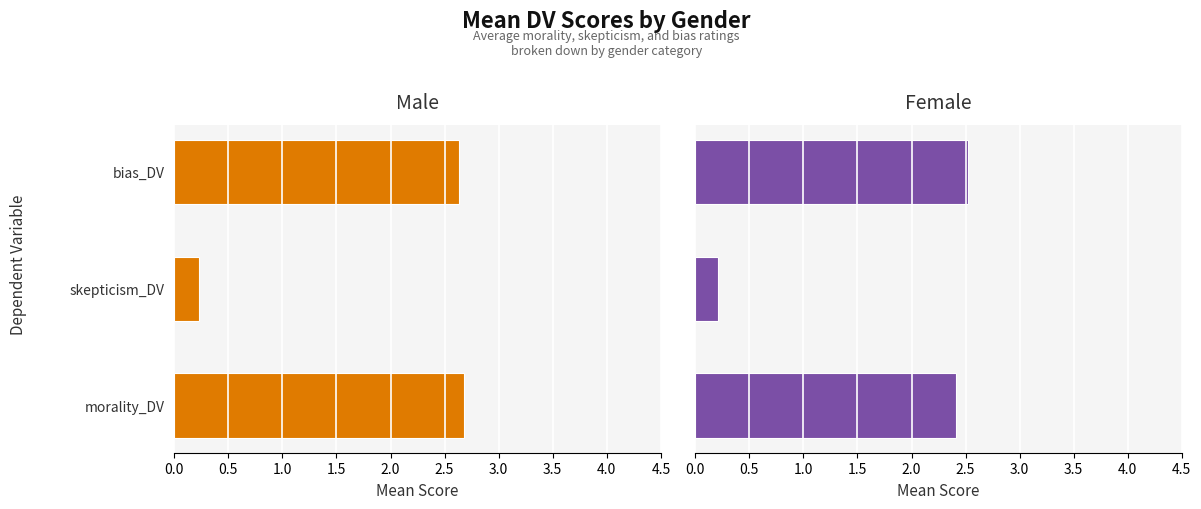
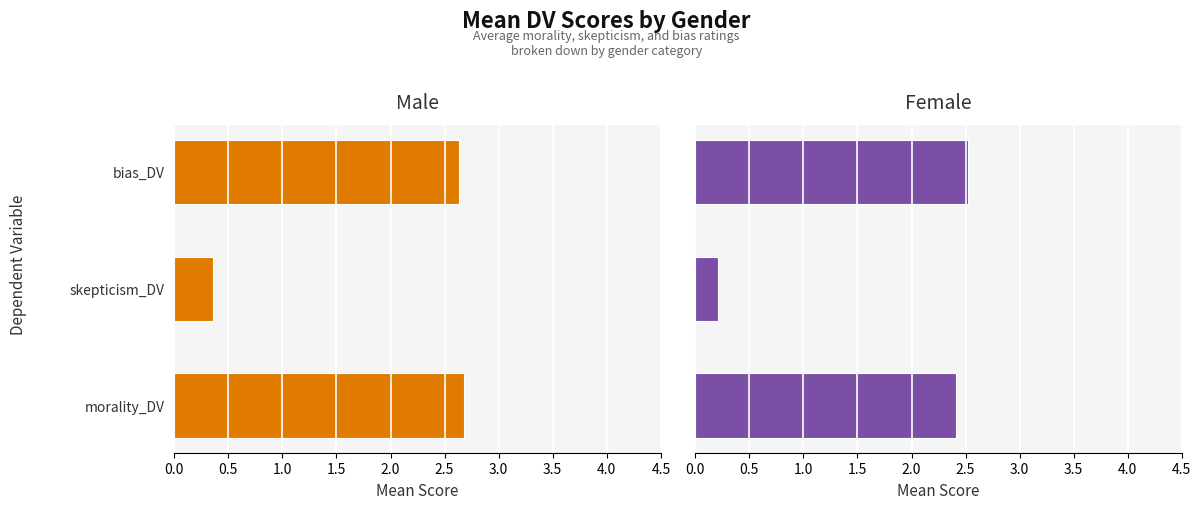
  {
    "Male": {
      "bias_DV": 2.63,
-     "skepticism_DV": 0.23,
+     "skepticism_DV": 0.36,
      "morality_DV": 2.68
    }
  }
